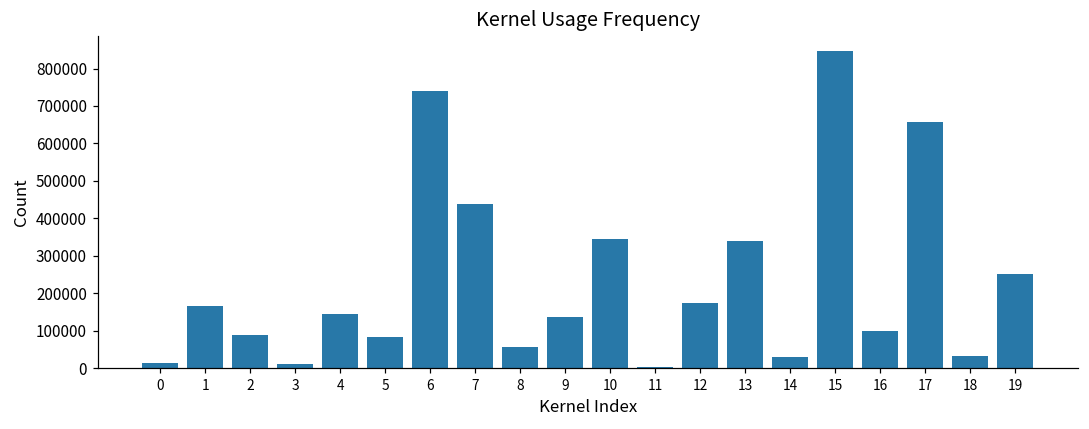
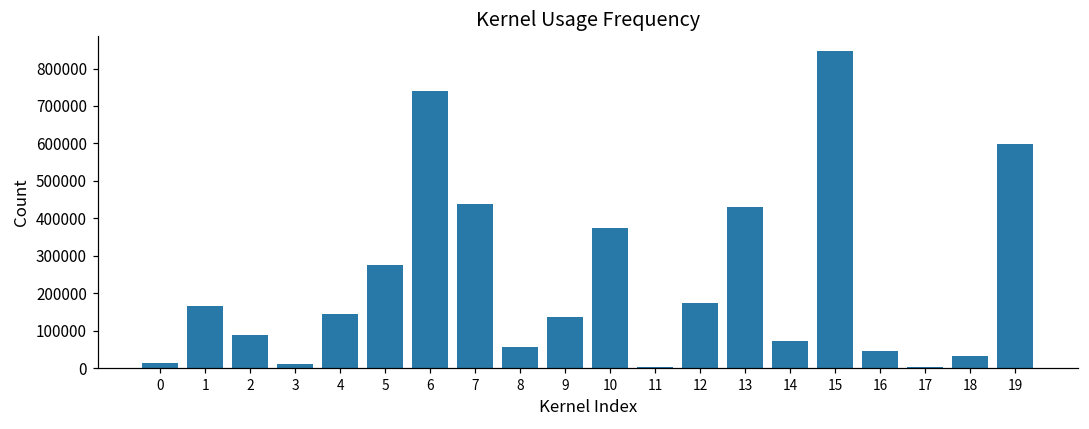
  {
    "0": 10000,
    "1": 170000,
    "2": 90000,
    "3": 10000,
    "4": 140000,
-   "5": 80000,
+   "5": 280000,
    "6": 740000,
    "7": 440000,
    "8": 60000,
    "9": 140000,
-   "10": 340000,
+   "10": 370000,
    "12": 170000,
-   "13": 340000,
-   "14": 30000,
+   "13": 430000,
+   "14": 70000,
    "15": 850000,
-   "16": 100000,
-   "17": 660000,
+   "16": 40000,
+   "17": 0,
    "18": 30000,
-   "19": 250000
+   "19": 600000
  }
